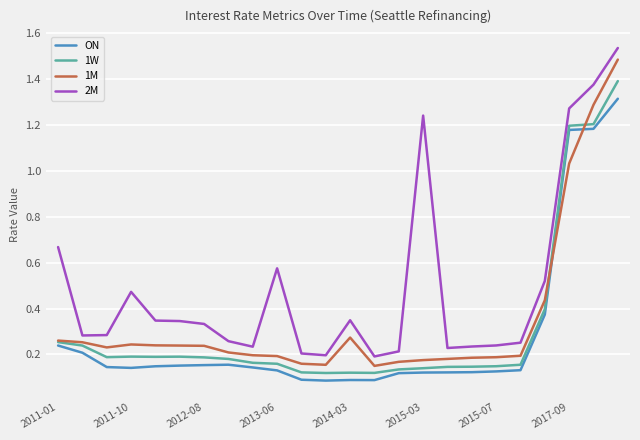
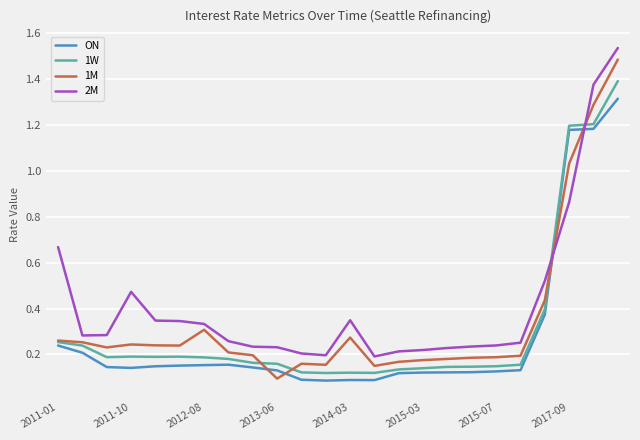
  {
    "1M": {
      "2011-10": 0.24,
-     "2012-08": 0.24,
-     "2013-06": 0.19,
+     "2012-08": 0.31,
+     "2013-06": 0.09,
      "2014-03": 0.27,
      "2015-03": 0.18,
      "2015-07": 0.19,
      "2017-09": 1.03
    },
    "2M": {
      "2011-01": 0.67,
      "2011-10": 0.47,
      "2012-08": 0.33,
-     "2013-06": 0.58,
+     "2013-06": 0.23,
      "2014-03": 0.35,
-     "2015-03": 1.24,
+     "2015-03": 0.22,
      "2015-07": 0.24,
-     "2017-09": 1.27
+     "2017-09": 0.86
    }
  }
